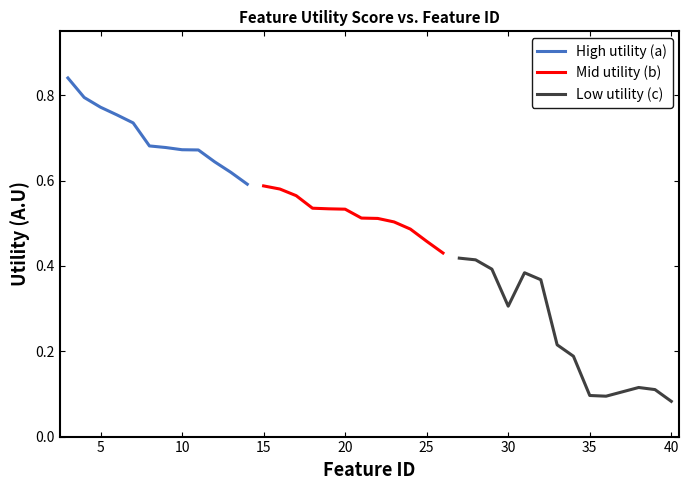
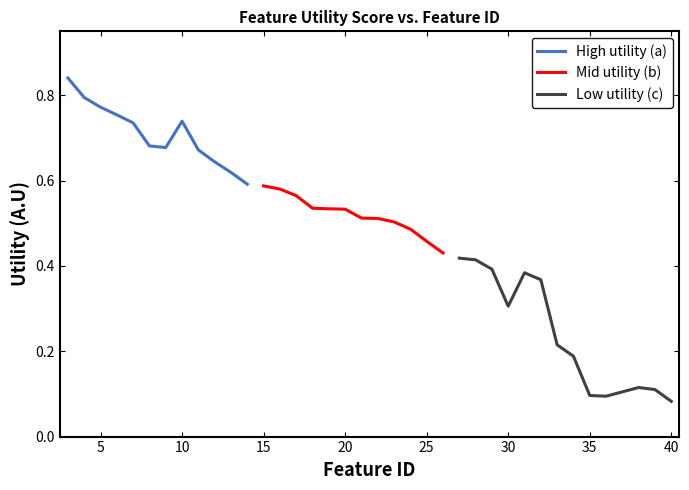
  {
    "High utility (a)": {
      "5": 0.77,
-     "10": 0.67
+     "10": 0.74
    },
    "Mid utility (b)": {
      "15": 0.59,
      "20": 0.53,
      "25": 0.46
    },
    "Low utility (c)": {
      "30": 0.31,
      "35": 0.10,
      "40": 0.08
    }
  }
